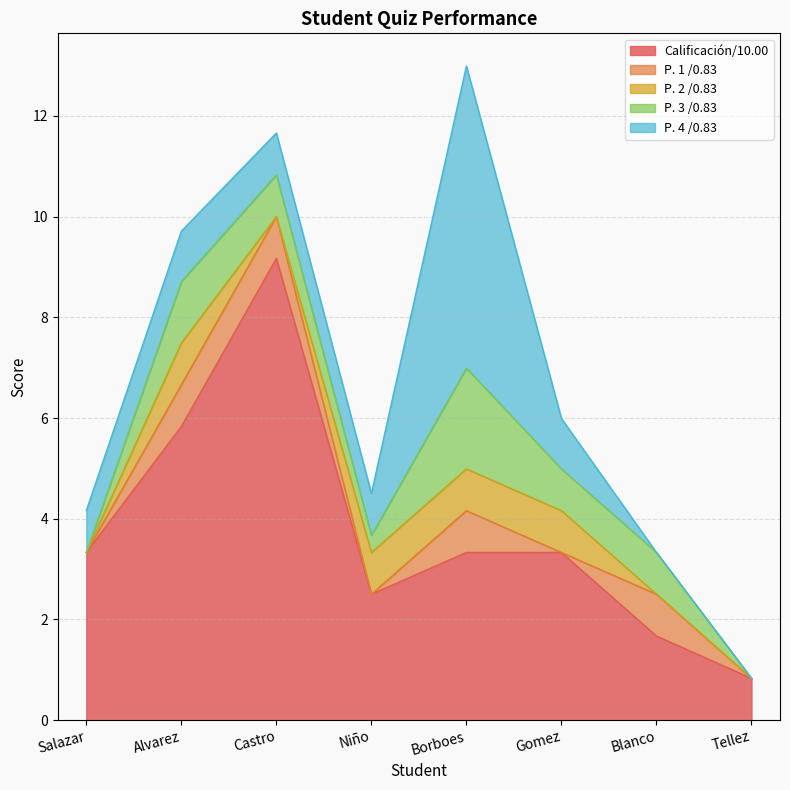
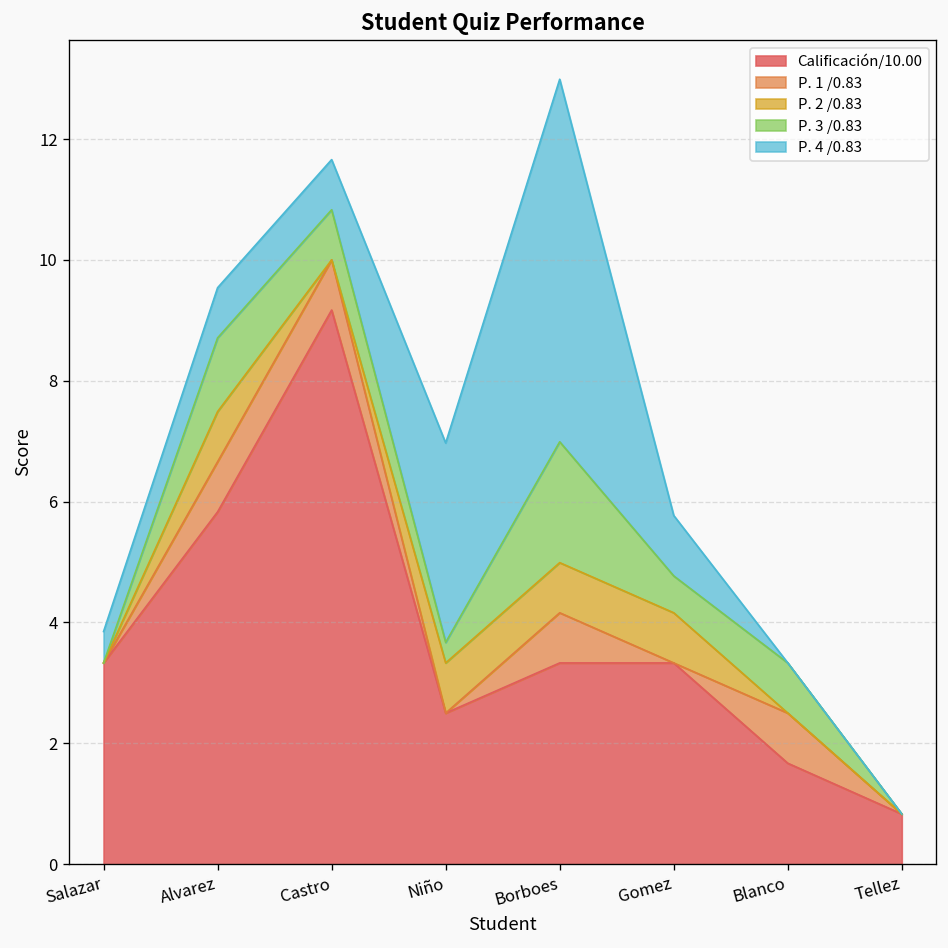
  {
    "P. 3 /0.83": {
      "Alvarez": 1.2,
      "Castro": 0.8,
      "Niño": 0.3,
      "Borboes": 2.0,
-     "Gomez": 0.8
+     "Gomez": 0.6
    },
    "P. 4 /0.83": {
-     "Salazar": 0.8,
-     "Alvarez": 1.0,
+     "Salazar": 0.5,
+     "Alvarez": 0.8,
      "Castro": 0.8,
-     "Niño": 0.8,
+     "Niño": 3.3,
      "Borboes": 6.0,
      "Gomez": 1.0
    }
  }
